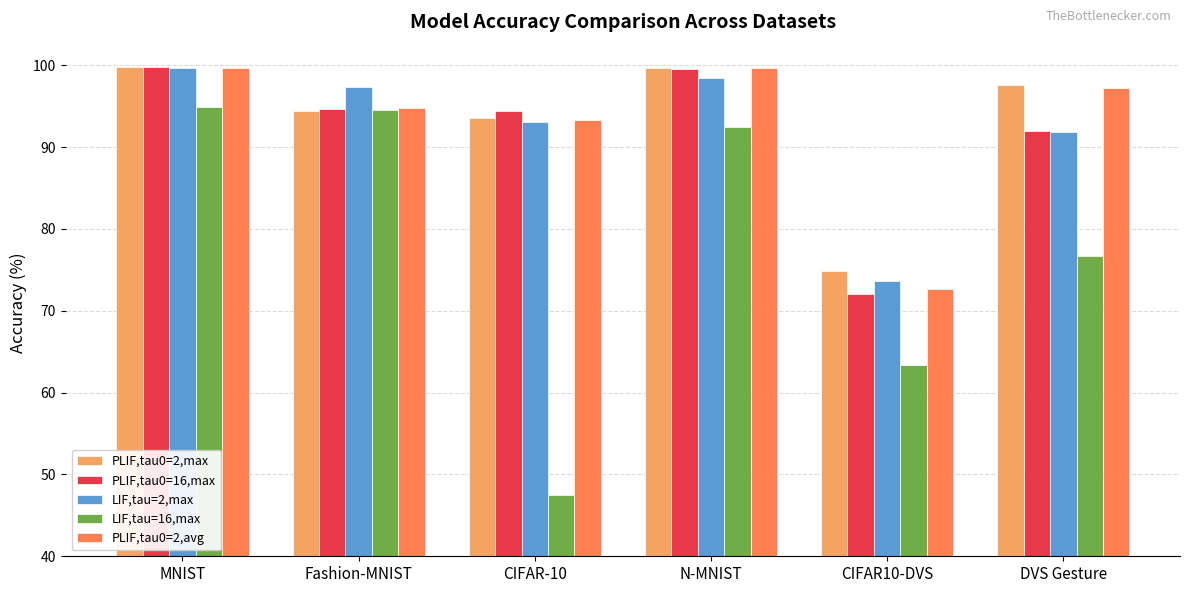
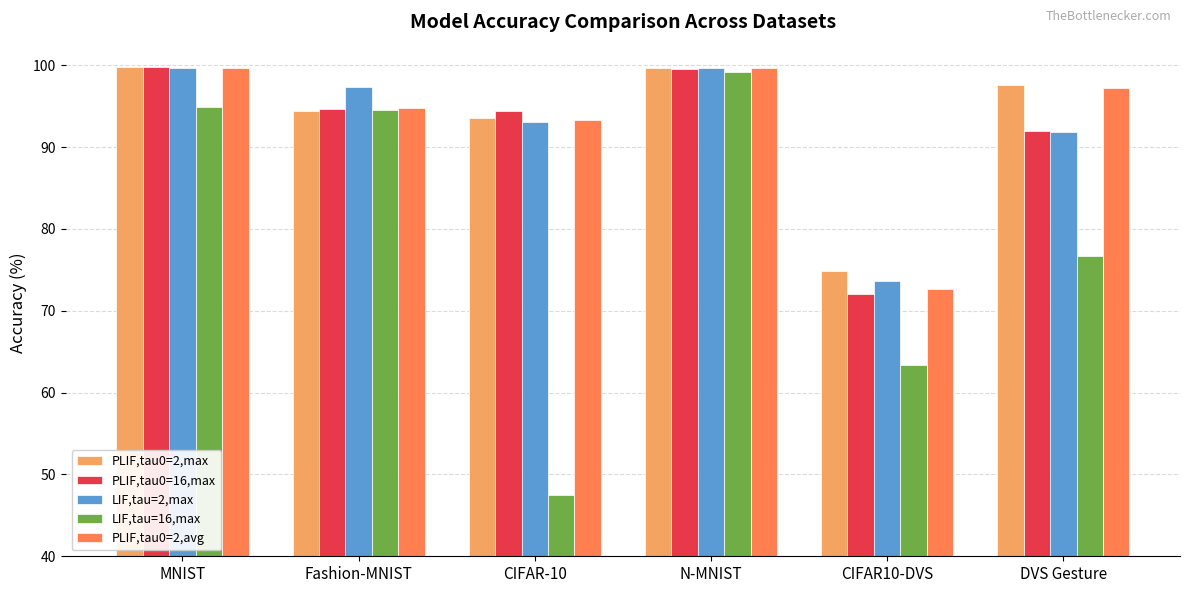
  {
    "PLIF,tau0=16,max": {
      "MNIST": 100,
      "Fashion-MNIST": 95,
      "CIFAR-10": 94,
      "N-MNIST": 100,
      "CIFAR10-DVS": 72,
      "DVS Gesture": 92
    },
    "LIF,tau=2,max": {
      "MNIST": 100,
      "Fashion-MNIST": 97,
      "CIFAR-10": 93,
-     "N-MNIST": 98,
+     "N-MNIST": 100,
      "CIFAR10-DVS": 74,
      "DVS Gesture": 92
    },
    "LIF,tau=16,max": {
      "MNIST": 95,
      "Fashion-MNIST": 94,
      "CIFAR-10": 48,
-     "N-MNIST": 93,
+     "N-MNIST": 99,
      "CIFAR10-DVS": 63,
      "DVS Gesture": 77
    }
  }
